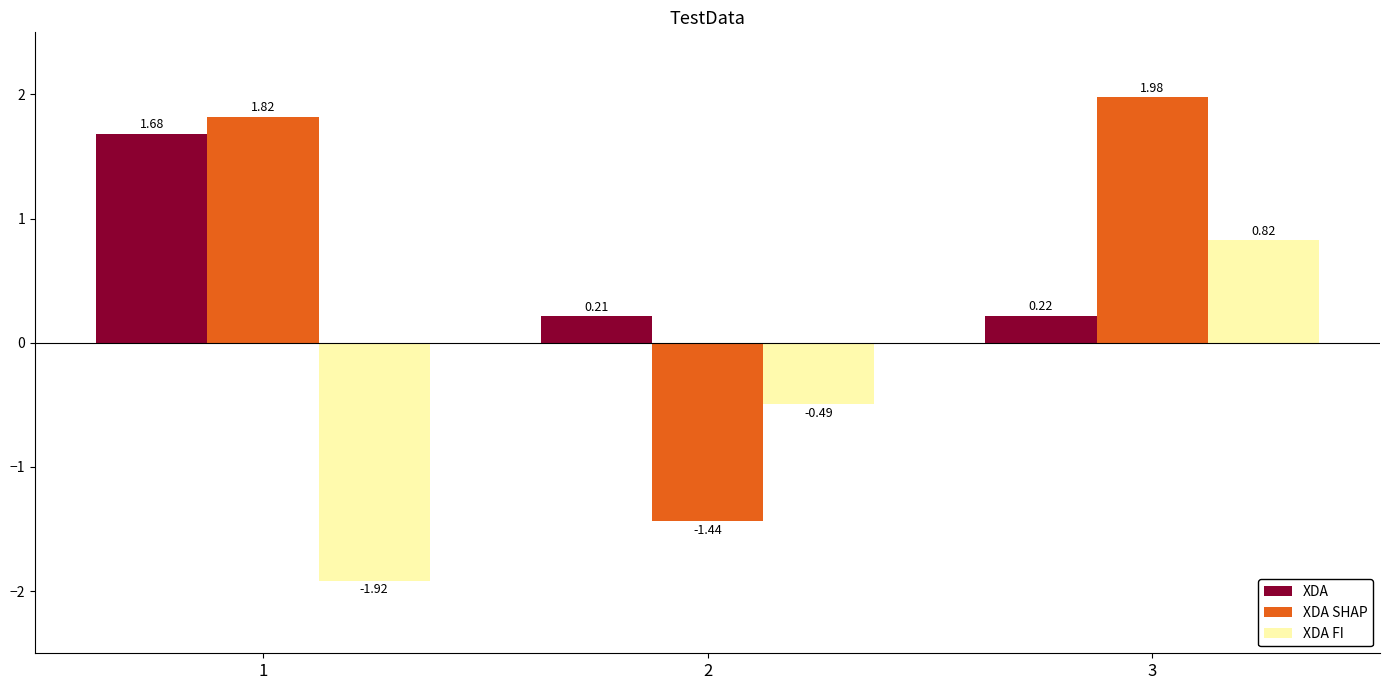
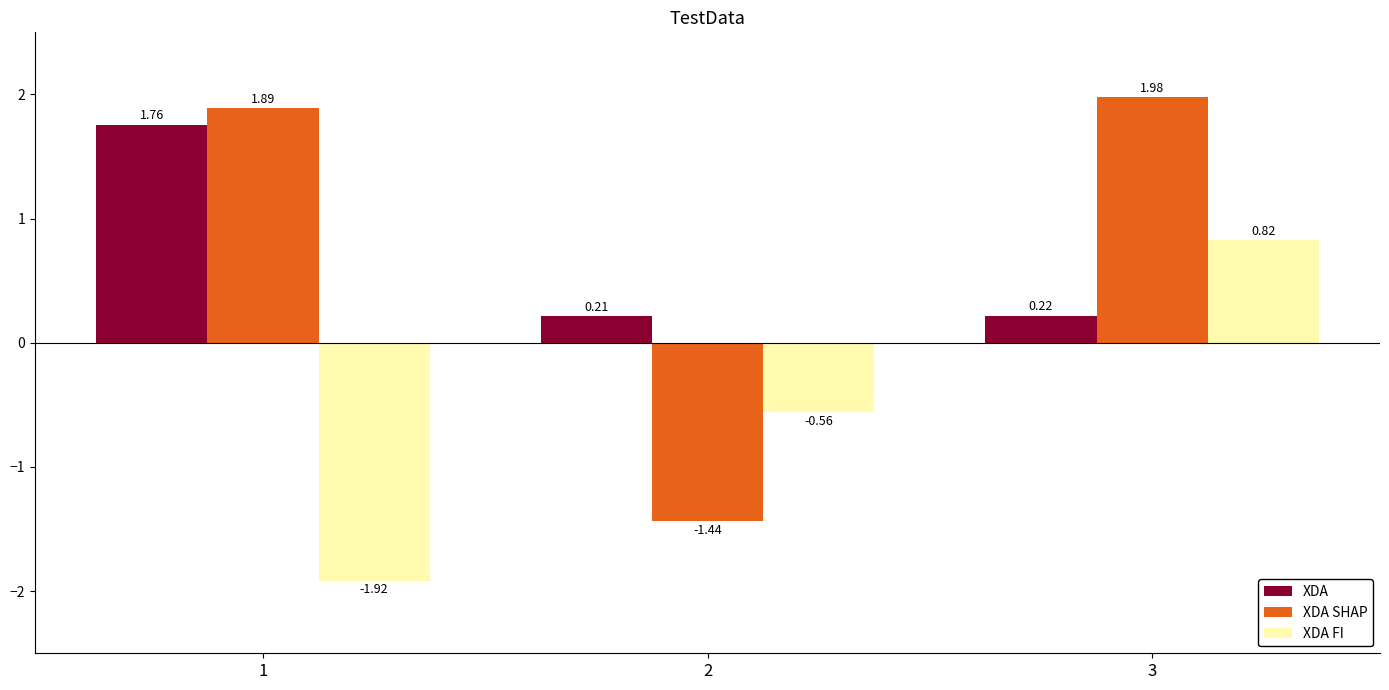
  {
    "XDA": {
-     "1": 1.68,
+     "1": 1.76,
      "2": 0.21,
      "3": 0.22
    },
    "XDA SHAP": {
-     "1": 1.82,
+     "1": 1.89,
      "2": -1.44,
      "3": 1.98
    },
    "XDA FI": {
      "1": -1.92,
-     "2": -0.49,
+     "2": -0.56,
      "3": 0.82
    }
  }
